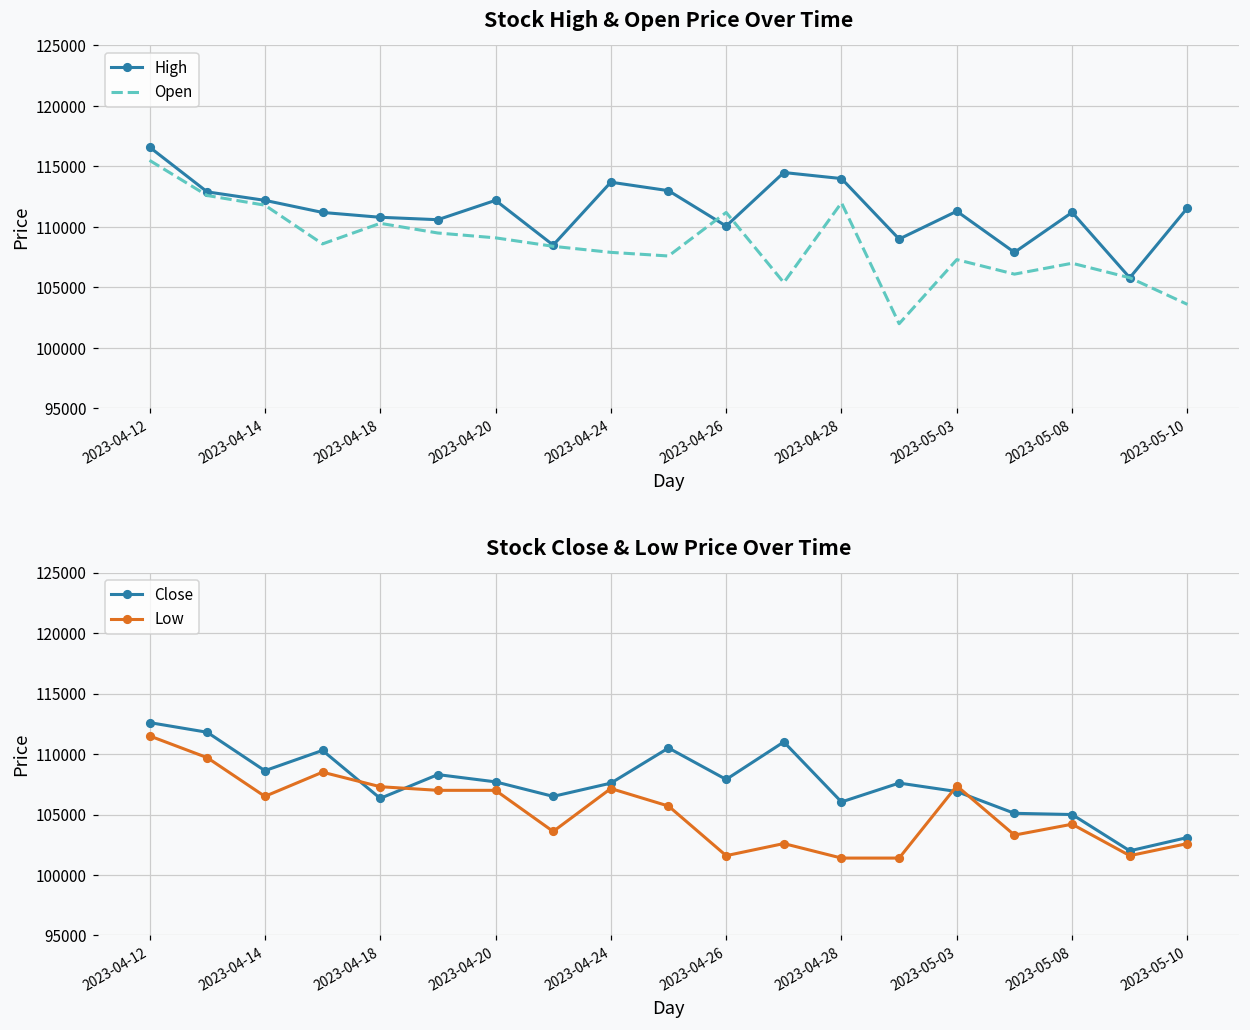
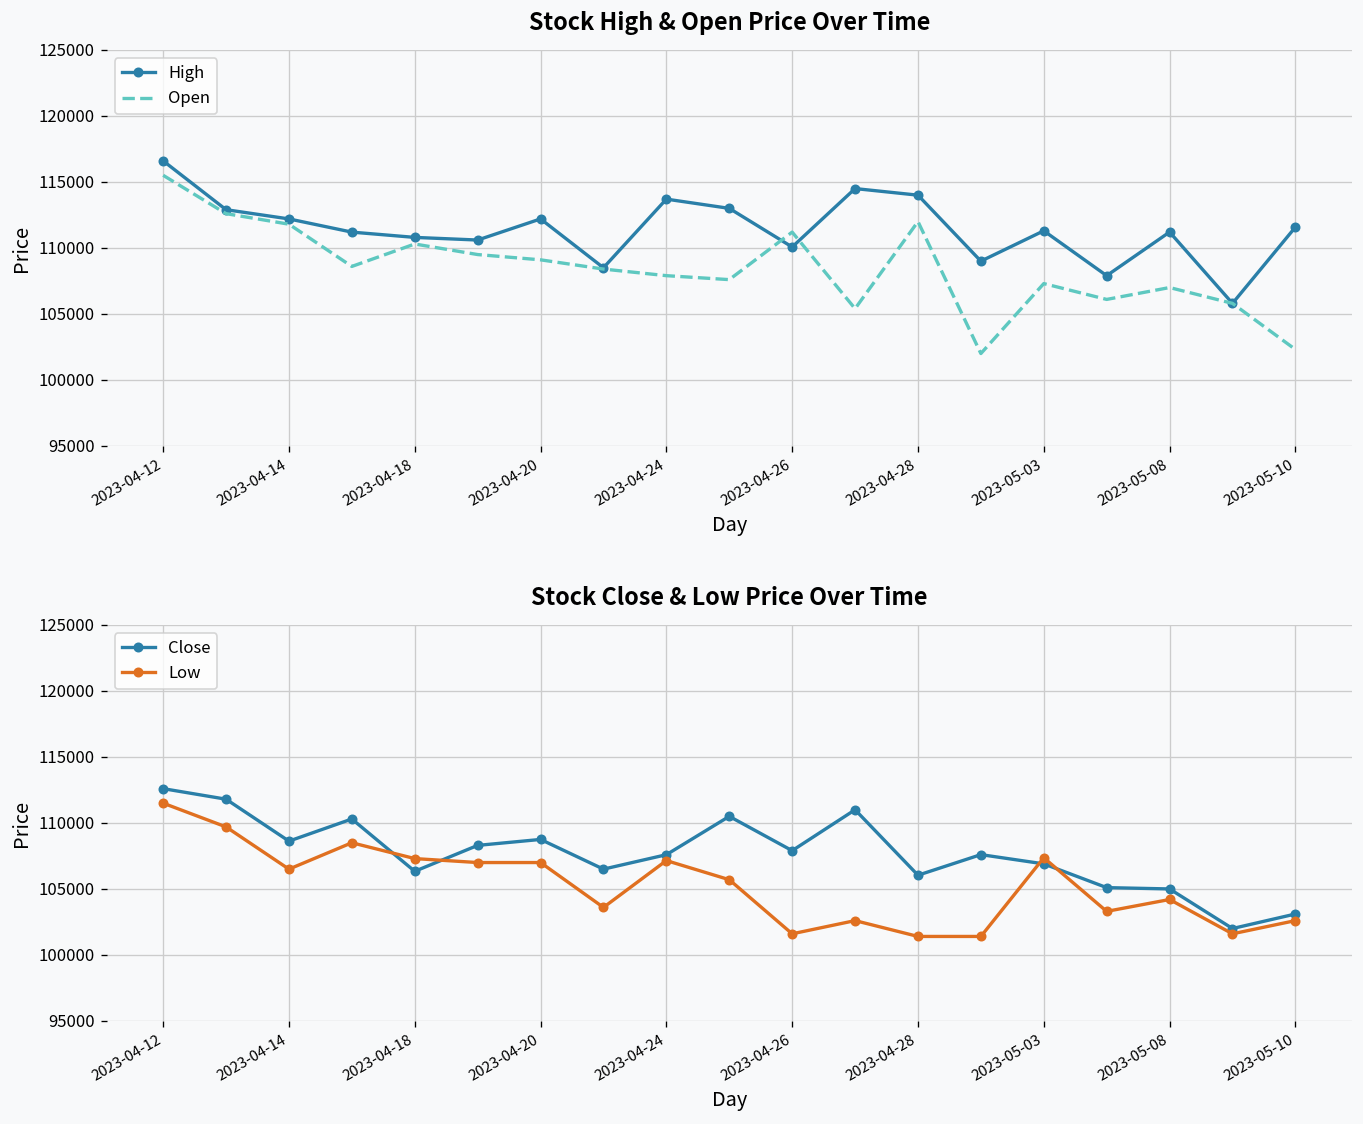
  {
    "Stock High & Open Price Over Time": {
      "High": {
        "2023-04-12": 116600,
        "2023-04-14": 112200,
        "2023-04-18": 110800,
        "2023-04-20": 112200,
        "2023-04-24": 113700,
        "2023-04-26": 110100,
        "2023-04-28": 114000,
        "2023-05-03": 111300,
        "2023-05-08": 111200,
        "2023-05-10": 111600
      },
      "Open": {
        "2023-04-12": 115500,
        "2023-04-14": 111800,
        "2023-04-18": 110300,
        "2023-04-20": 109100,
        "2023-04-24": 107900,
        "2023-04-26": 111200,
        "2023-04-28": 112000,
        "2023-05-03": 107300,
        "2023-05-08": 107000,
-       "2023-05-10": 103600
+       "2023-05-10": 102300
      }
    },
    "Stock Close & Low Price Over Time": {
      "Close": {
        "2023-04-12": 112600,
        "2023-04-14": 108600,
        "2023-04-18": 106300,
-       "2023-04-20": 107700,
+       "2023-04-20": 108800,
        "2023-04-24": 107600,
        "2023-04-26": 107900,
        "2023-04-28": 106000,
        "2023-05-03": 106900,
        "2023-05-08": 105000,
        "2023-05-10": 103100
      },
      "Low": {
        "2023-04-12": 111500,
        "2023-04-14": 106500,
        "2023-04-18": 107300,
        "2023-04-20": 107000,
        "2023-04-24": 107100,
        "2023-04-26": 101600,
        "2023-04-28": 101400,
        "2023-05-03": 107400,
        "2023-05-08": 104200,
        "2023-05-10": 102600
      }
    }
  }
